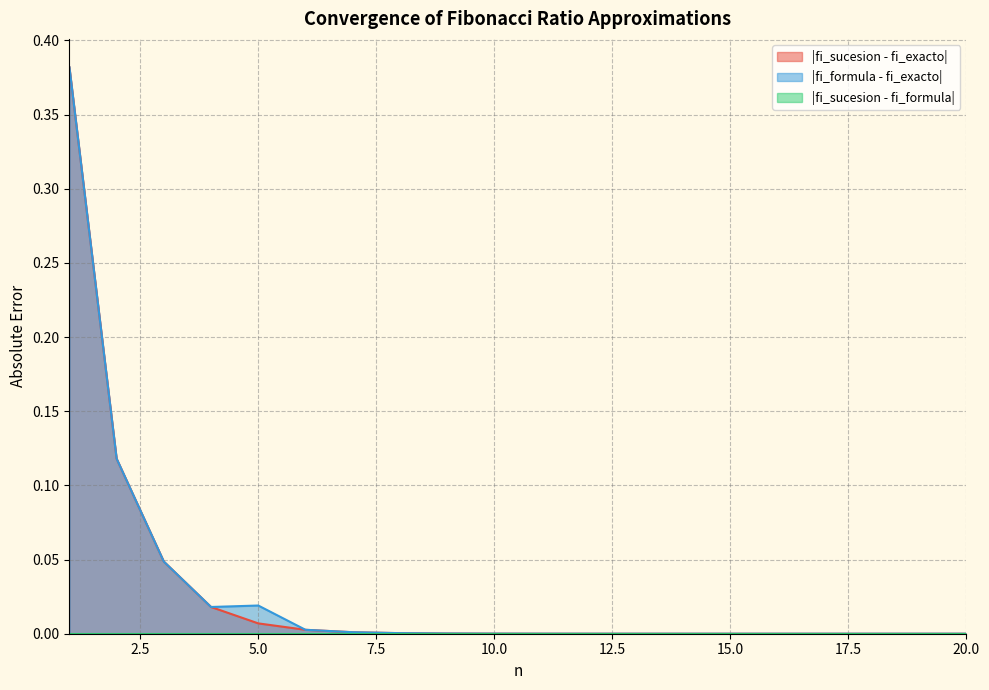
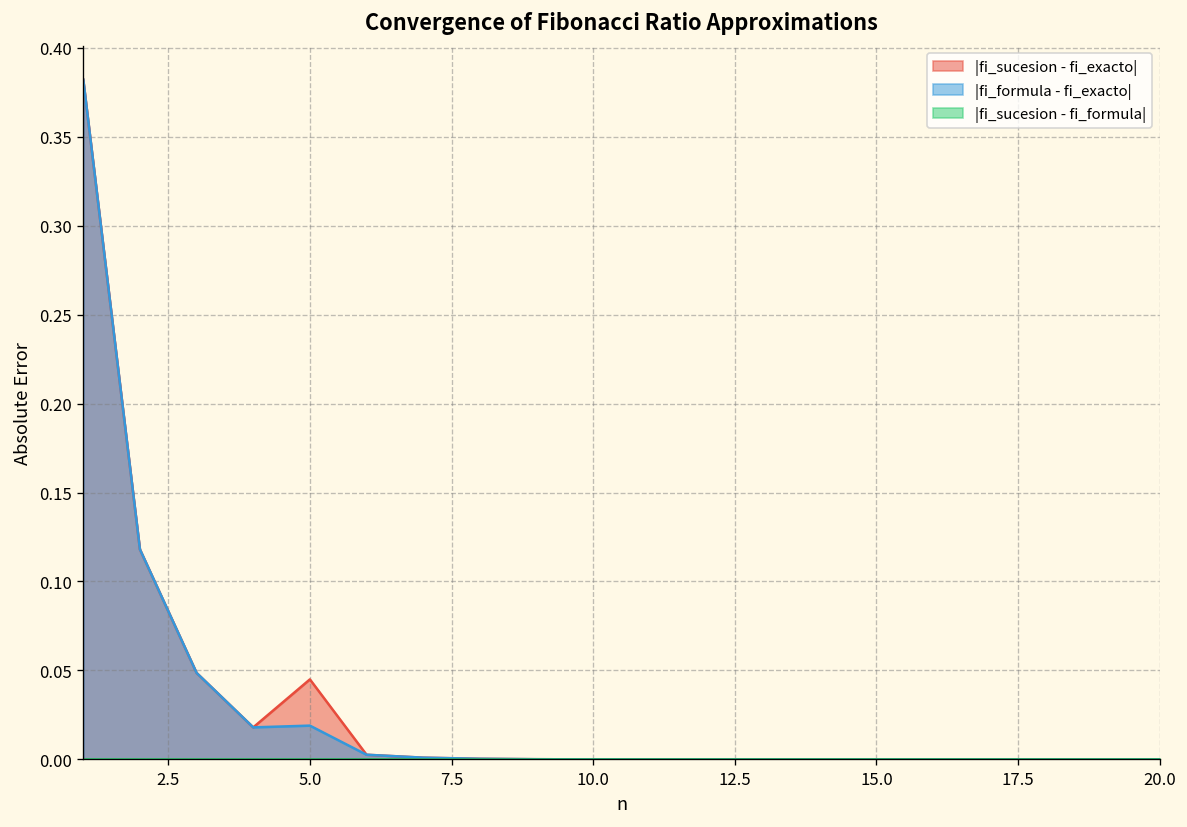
  {
    "|fi_sucesion - fi_exacto|": {
-     "5.0": 0.007
+     "5.0": 0.045
    },
    "|fi_formula - fi_exacto|": {
      "5.0": 0.019
    },
    "|fi_sucesion - fi_formula|": {
      "5.0": 0.000
    }
  }
